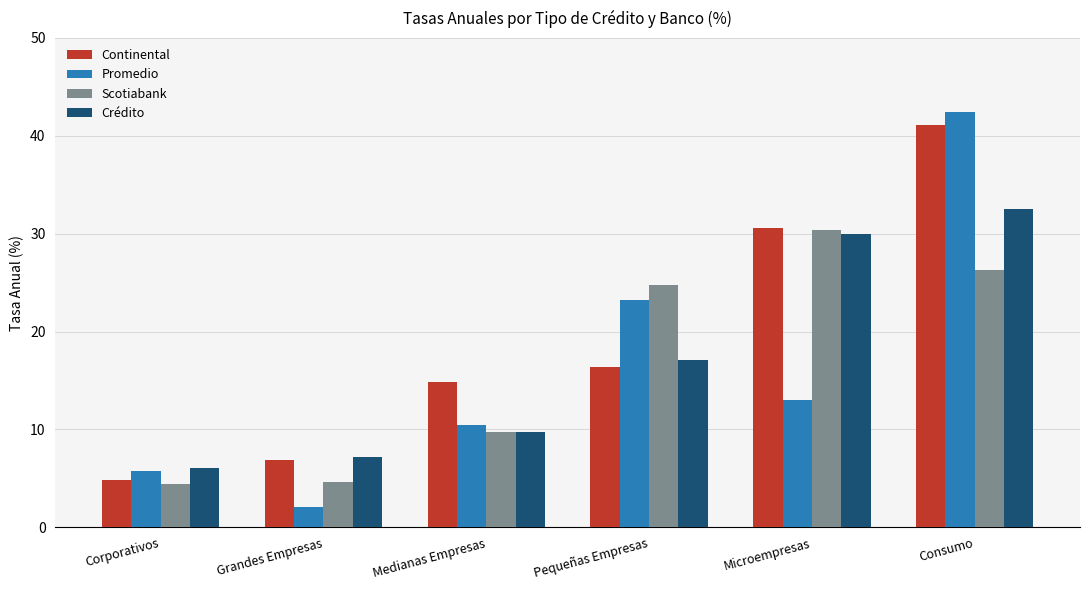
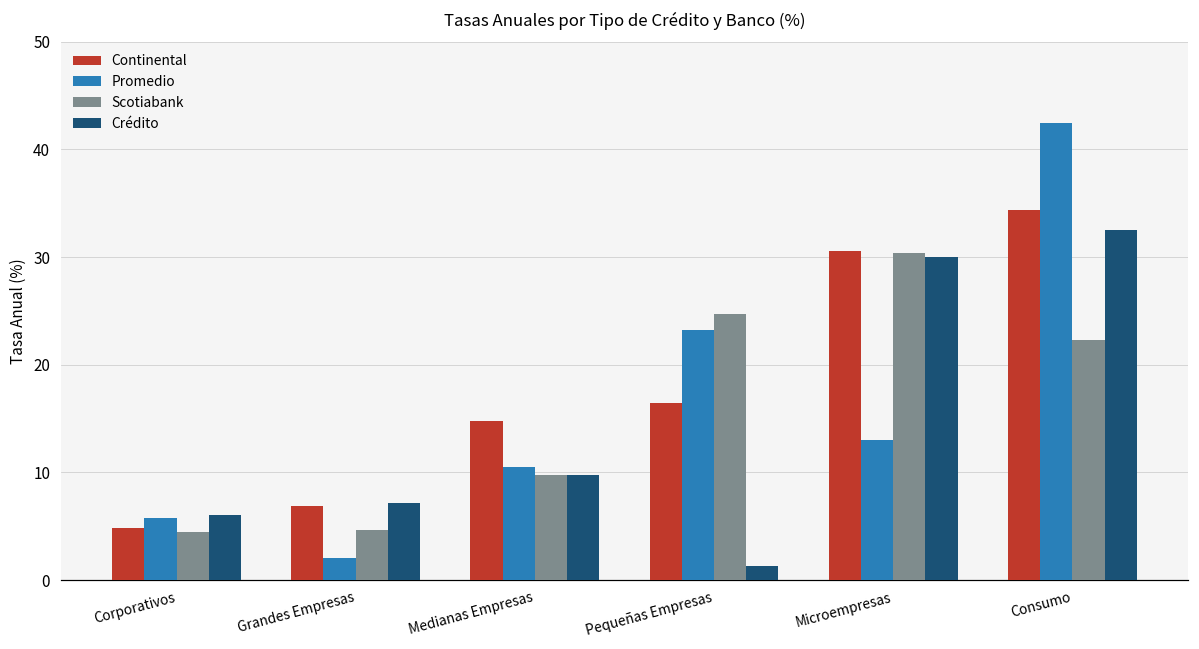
  {
    "Continental": {
      "Corporativos": 5,
      "Grandes Empresas": 7,
      "Medianas Empresas": 15,
      "Pequeñas Empresas": 16,
      "Microempresas": 31,
-     "Consumo": 41
+     "Consumo": 34
    },
    "Promedio": {
      "Corporativos": 6,
      "Grandes Empresas": 2,
      "Medianas Empresas": 10,
      "Pequeñas Empresas": 23,
      "Microempresas": 13,
      "Consumo": 42
    },
    "Scotiabank": {
      "Corporativos": 4,
      "Grandes Empresas": 5,
      "Medianas Empresas": 10,
      "Pequeñas Empresas": 25,
      "Microempresas": 30,
-     "Consumo": 26
+     "Consumo": 22
    },
    "Crédito": {
      "Corporativos": 6,
      "Grandes Empresas": 7,
      "Medianas Empresas": 10,
-     "Pequeñas Empresas": 17,
+     "Pequeñas Empresas": 1,
      "Microempresas": 30,
      "Consumo": 33
    }
  }
